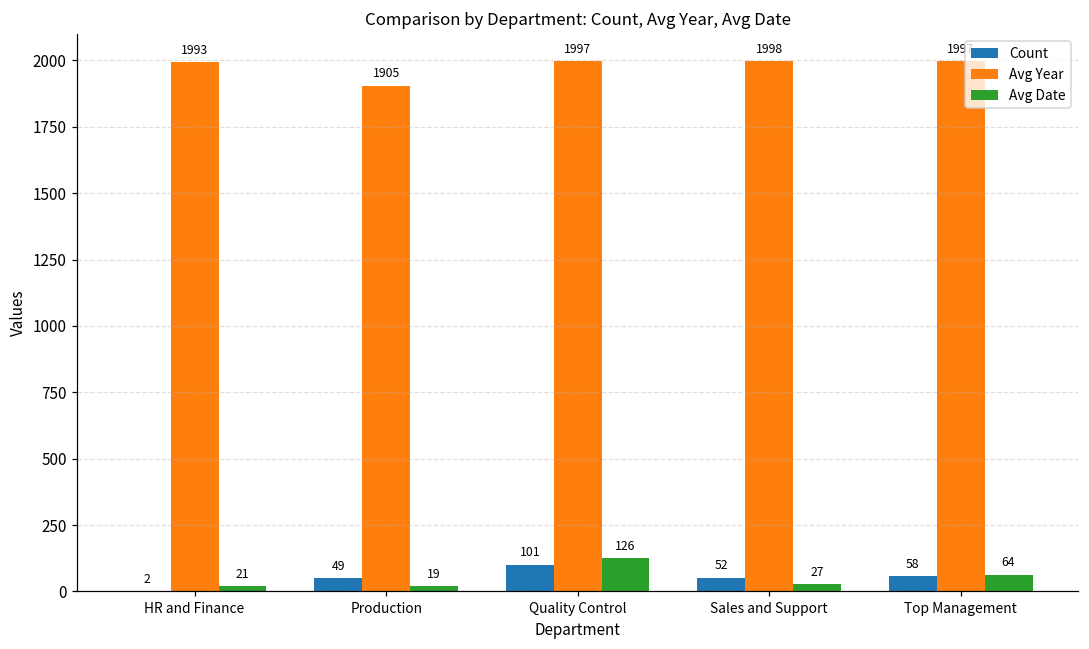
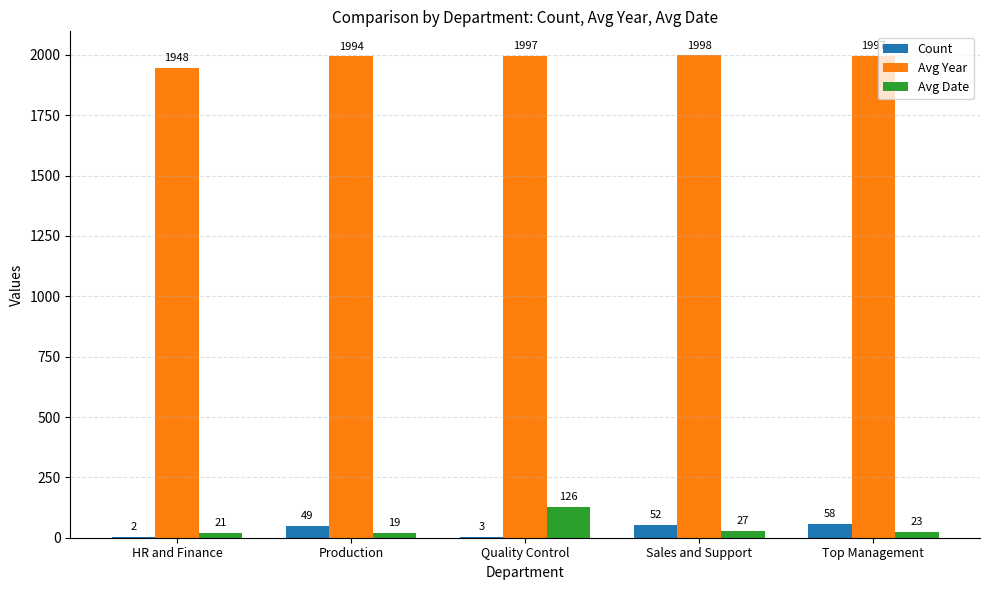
  {
    "Count": {
      "HR and Finance": 2,
      "Production": 49,
-     "Quality Control": 101,
+     "Quality Control": 3,
      "Sales and Support": 52,
      "Top Management": 58
    },
    "Avg Year": {
-     "HR and Finance": 1993,
-     "Production": 1905,
+     "HR and Finance": 1948,
+     "Production": 1994,
      "Quality Control": 1997,
      "Sales and Support": 1998
    },
    "Avg Date": {
      "HR and Finance": 21,
      "Production": 19,
      "Quality Control": 126,
      "Sales and Support": 27,
-     "Top Management": 64
+     "Top Management": 23
    }
  }
